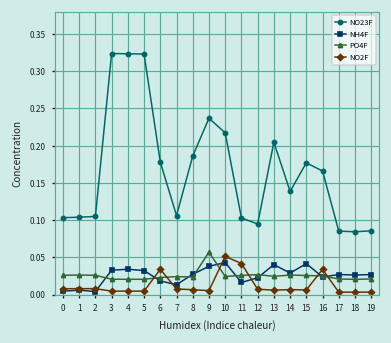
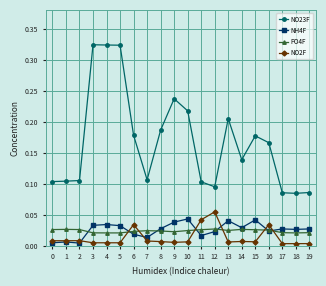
  {
    "PO4F": {
      "0": 0.03,
      "1": 0.03,
      "2": 0.03,
      "3": 0.02,
      "4": 0.02,
      "5": 0.02,
      "6": 0.02,
      "7": 0.02,
-     "9": 0.06,
+     "9": 0.02,
      "10": 0.02,
      "11": 0.03,
      "12": 0.03,
      "13": 0.02,
      "15": 0.03,
      "17": 0.02,
      "18": 0.02,
      "19": 0.02
    },
    "NO2F": {
      "3": 0.00,
      "4": 0.00,
      "5": 0.00,
      "6": 0.03,
      "7": 0.01,
      "8": 0.01,
      "9": 0.01,
-     "10": 0.05,
+     "10": 0.01,
      "11": 0.04,
-     "12": 0.01,
+     "12": 0.05,
      "13": 0.01,
      "14": 0.01,
      "15": 0.01,
      "16": 0.03,
      "17": 0.00,
      "18": 0.00,
      "19": 0.00
    }
  }
